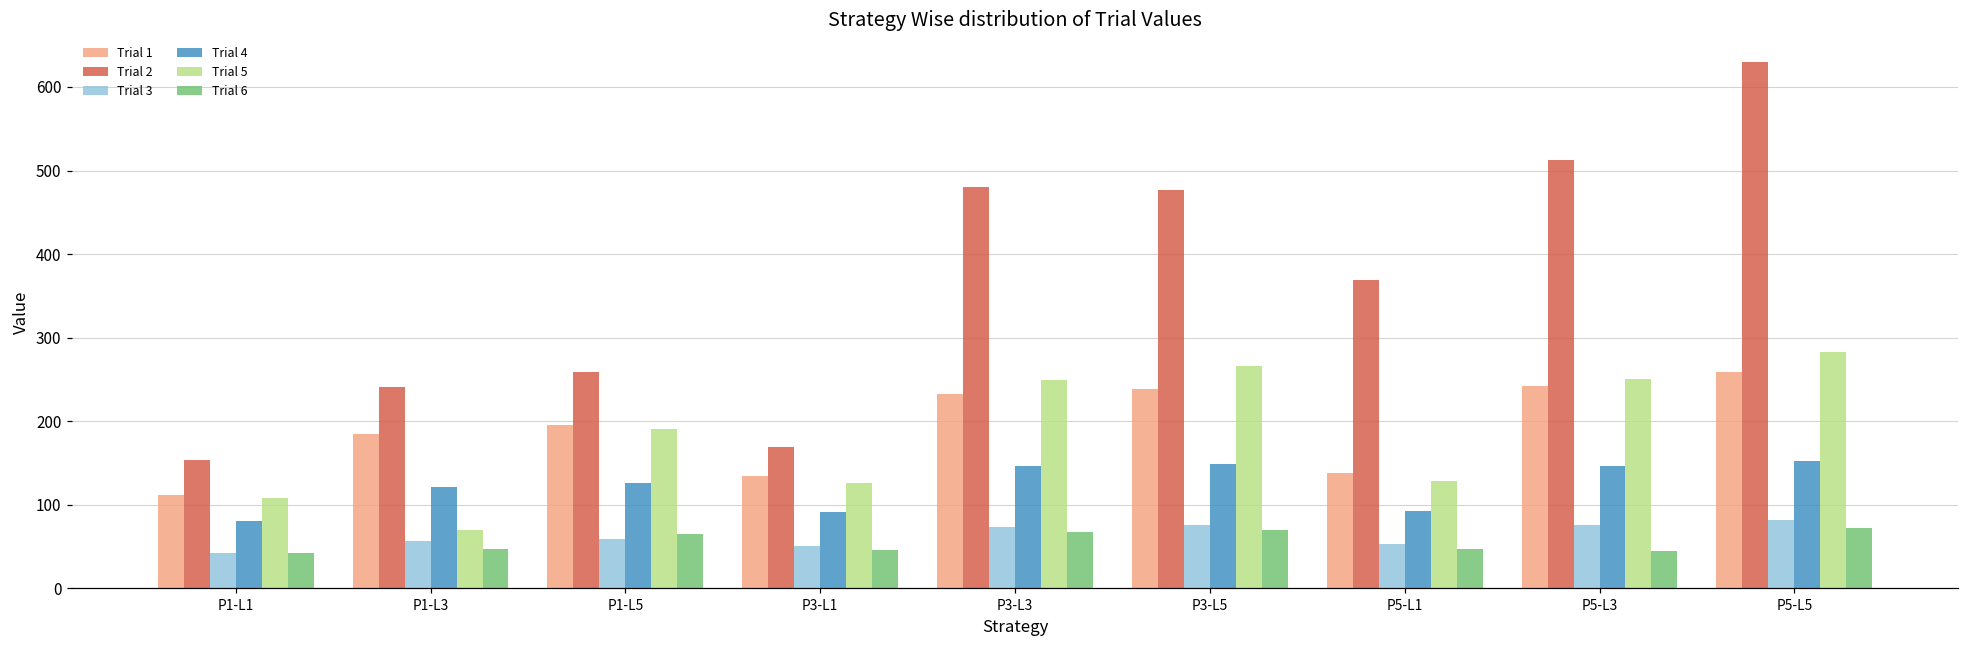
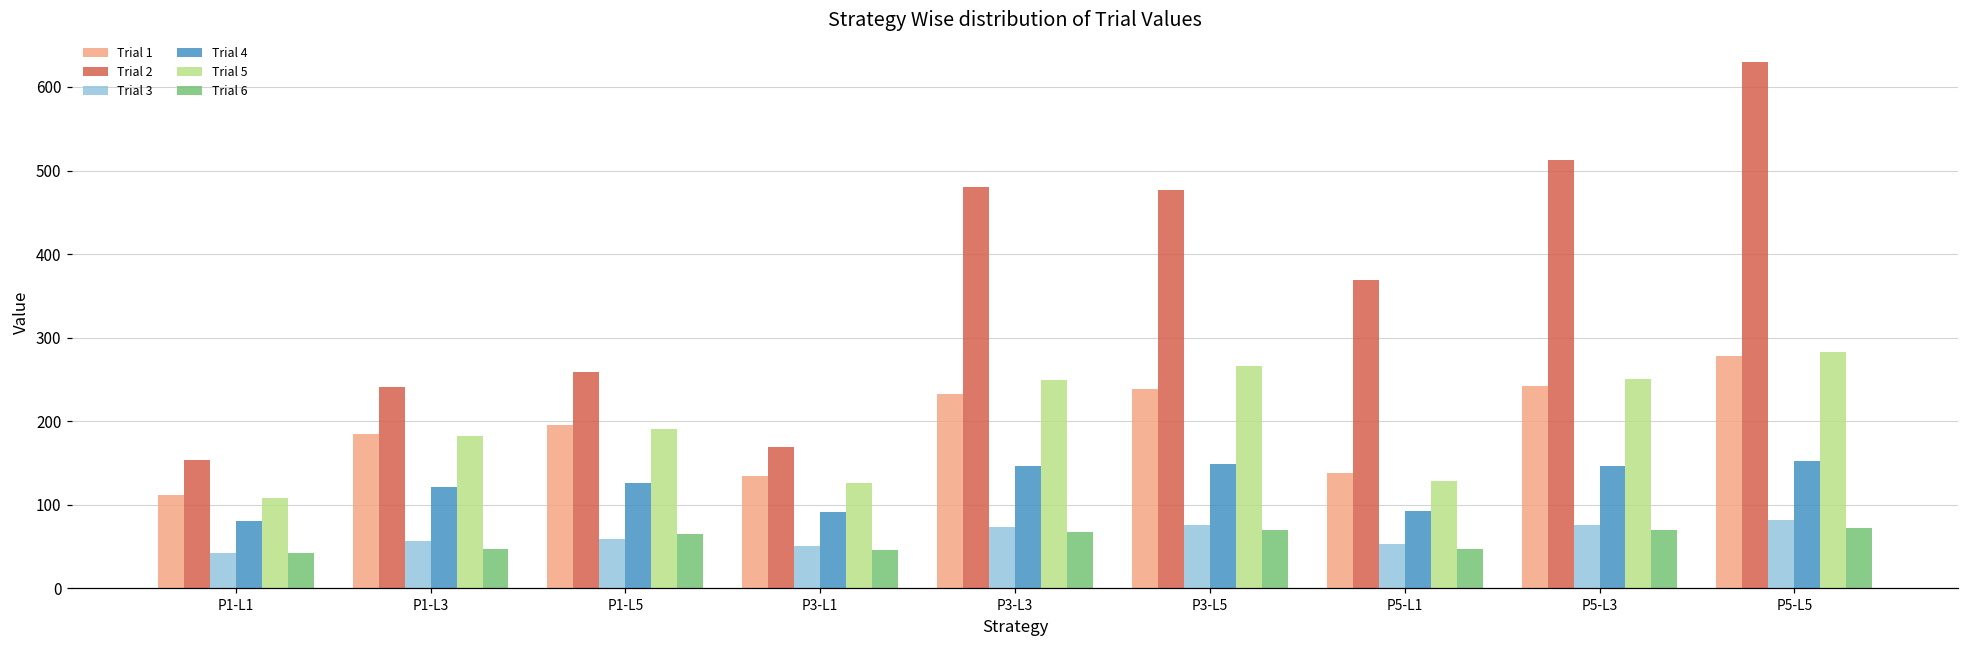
  {
    "Trial 1": {
      "P1-L1": 110,
      "P1-L3": 180,
      "P1-L5": 190,
      "P3-L1": 130,
      "P3-L3": 230,
      "P3-L5": 240,
      "P5-L1": 140,
      "P5-L3": 240,
-     "P5-L5": 260
+     "P5-L5": 280
    },
    "Trial 2": {
      "P1-L1": 150,
      "P1-L3": 240,
      "P1-L5": 260,
      "P3-L1": 170,
      "P3-L3": 480,
      "P3-L5": 480,
      "P5-L1": 370,
      "P5-L3": 510,
      "P5-L5": 630
    },
    "Trial 3": {
      "P1-L1": 40,
      "P1-L3": 60,
      "P1-L5": 60,
      "P3-L1": 50,
      "P3-L3": 70,
      "P3-L5": 80,
      "P5-L1": 50,
      "P5-L3": 80,
      "P5-L5": 80
    },
    "Trial 4": {
      "P1-L1": 80,
      "P1-L3": 120,
      "P1-L5": 130,
      "P3-L1": 90,
      "P3-L3": 150,
      "P3-L5": 150,
      "P5-L1": 90,
      "P5-L3": 150,
      "P5-L5": 150
    },
    "Trial 5": {
      "P1-L1": 110,
-     "P1-L3": 70,
+     "P1-L3": 180,
      "P1-L5": 190,
      "P3-L1": 130,
      "P3-L3": 250,
      "P3-L5": 270,
      "P5-L1": 130,
      "P5-L3": 250,
      "P5-L5": 280
    },
    "Trial 6": {
      "P1-L1": 40,
      "P1-L3": 50,
      "P1-L5": 60,
      "P3-L1": 50,
      "P3-L3": 70,
      "P3-L5": 70,
      "P5-L1": 50,
-     "P5-L3": 40,
+     "P5-L3": 70,
      "P5-L5": 70
    }
  }
